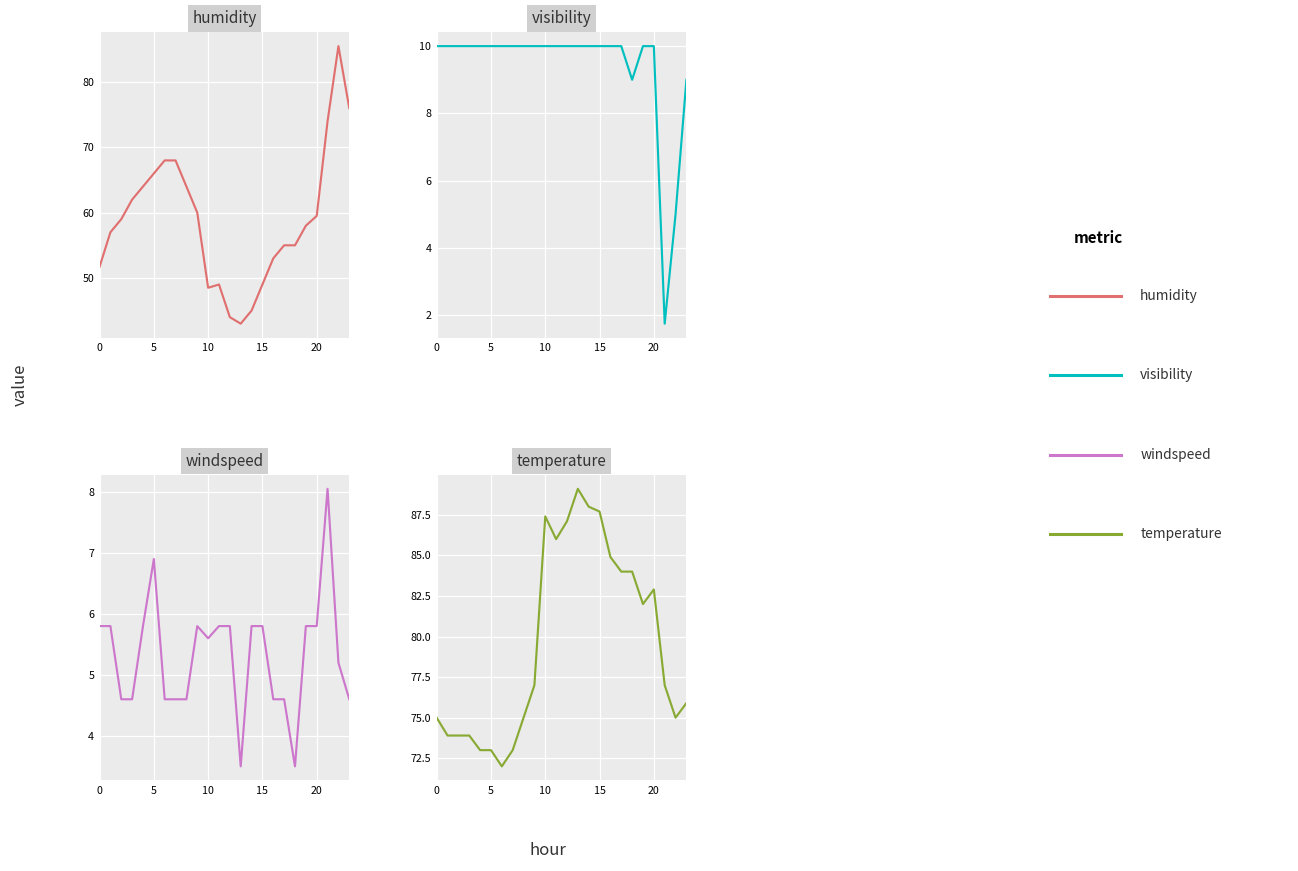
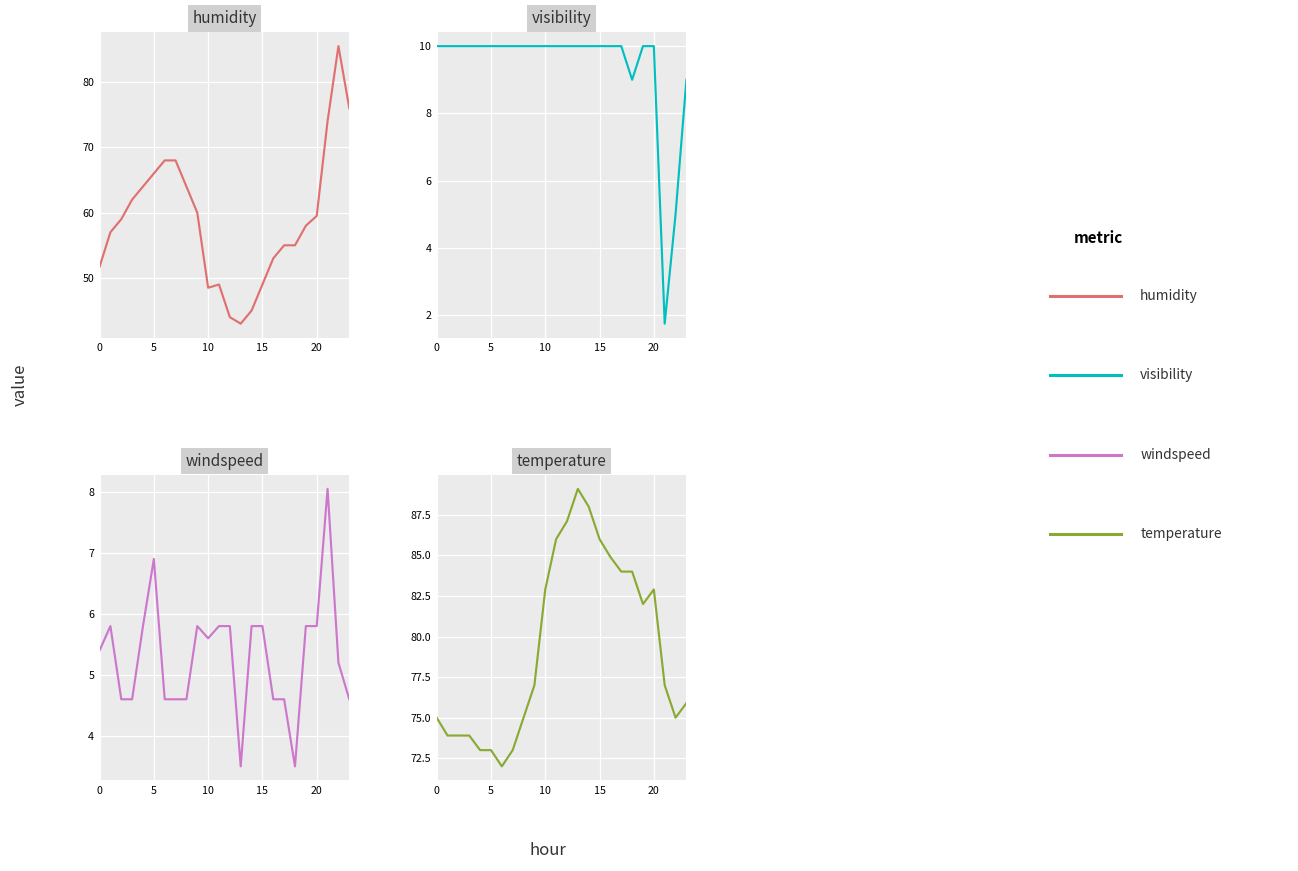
  {
    "humidity": {
      "0": 52,
      "5": 66,
      "10": 49,
      "15": 49,
      "20": 60
    },
    "visibility": {
      "0": 10.0,
      "5": 10.0,
      "10": 10.0,
      "15": 10.0,
      "20": 10.0
    },
    "windspeed": {
-     "0": 5.8,
+     "0": 5.4,
      "5": 6.9,
      "10": 5.6,
      "15": 5.8,
      "20": 5.8
    },
    "temperature": {
      "0": 75.0,
      "5": 73.0,
-     "10": 87.4,
-     "15": 87.7,
+     "10": 82.9,
+     "15": 86.0,
      "20": 82.9
    }
  }
